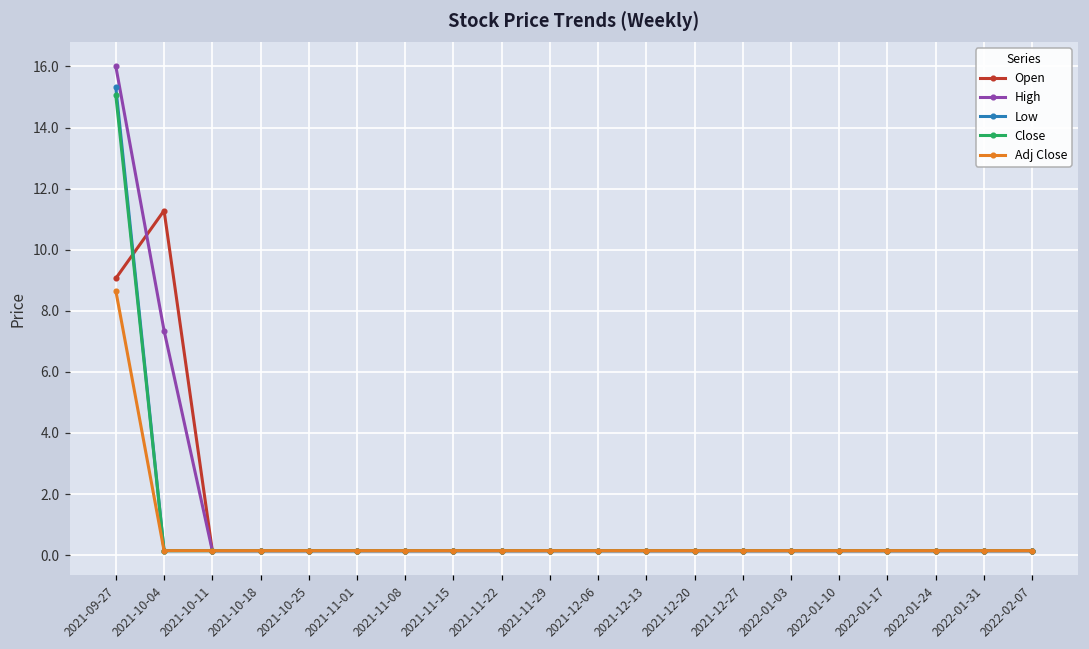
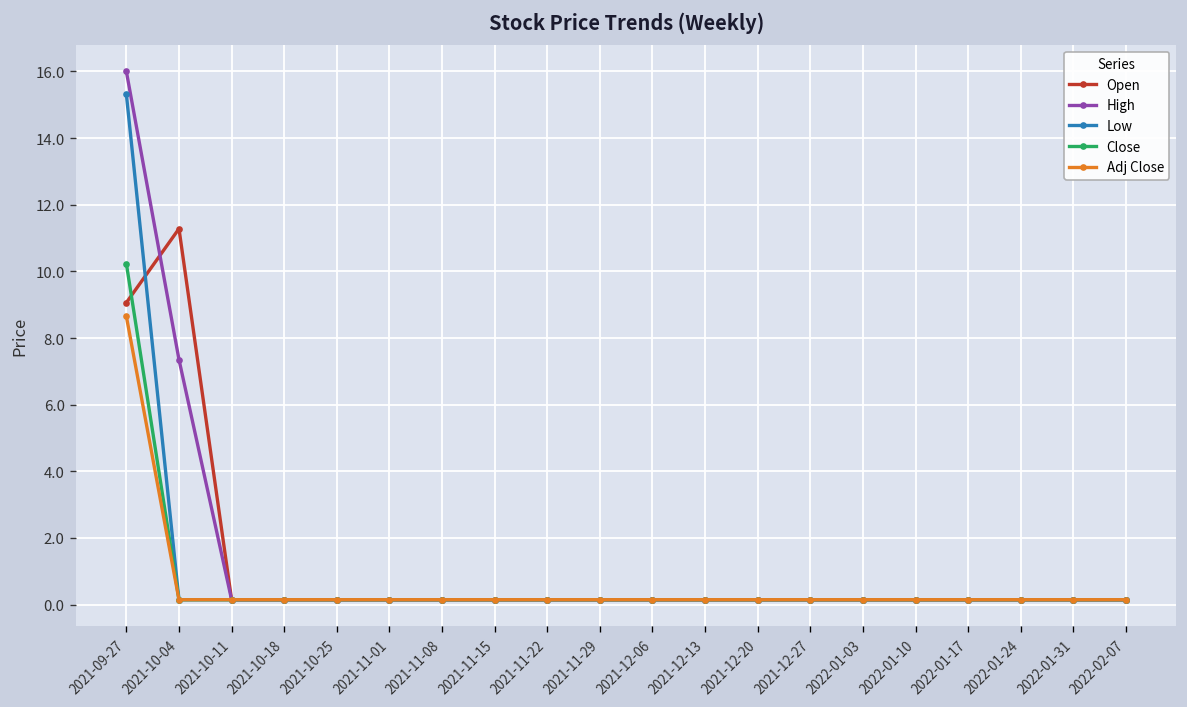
  {
    "Open": {
      "2021-09-27": 9.1,
      "2021-10-04": 11.3
    },
    "High": {
      "2021-09-27": 16.0,
      "2021-10-04": 7.4
    },
    "Low": {
      "2021-09-27": 15.3
    },
    "Close": {
-     "2021-09-27": 15.1
+     "2021-09-27": 10.2
    },
    "Adj Close": {
      "2021-09-27": 8.6
    }
  }
